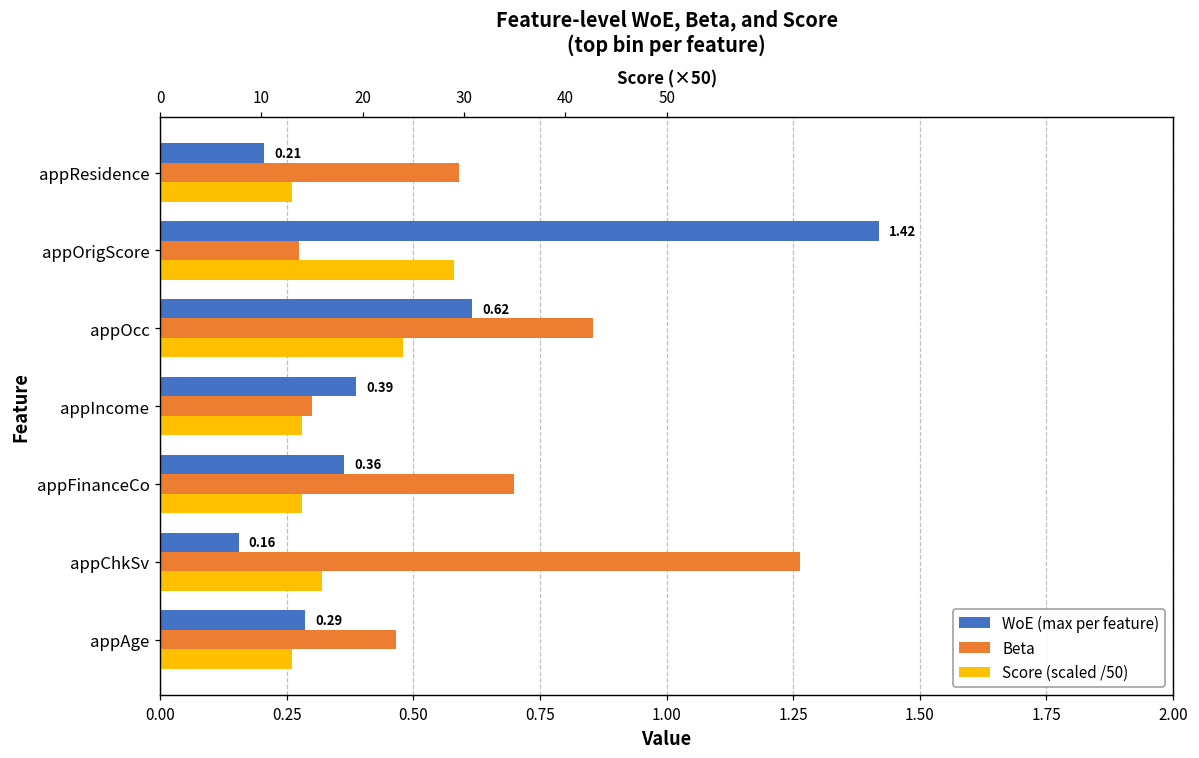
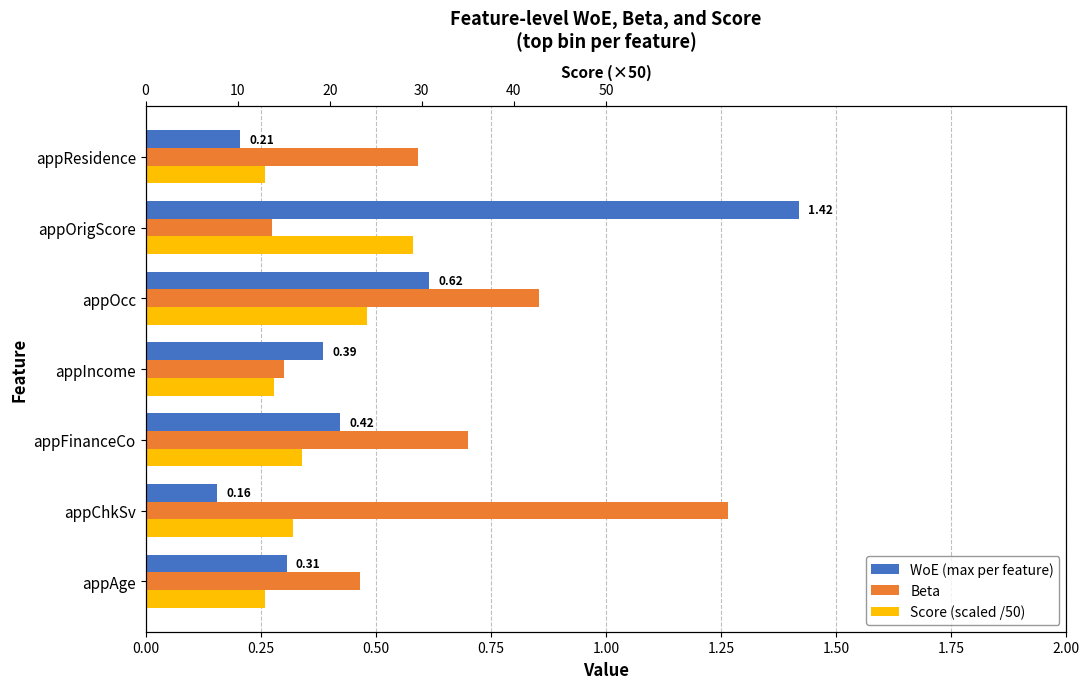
  {
    "WoE (max per feature)": {
      "appResidence": 0.21,
      "appOrigScore": 1.42,
      "appOcc": 0.62,
      "appIncome": 0.39,
-     "appFinanceCo": 0.36,
+     "appFinanceCo": 0.42,
      "appChkSv": 0.16,
-     "appAge": 0.29
+     "appAge": 0.31
    },
    "Beta": {
      "appResidence": 0.59,
      "appOrigScore": 0.27,
      "appOcc": 0.85,
      "appIncome": 0.30,
      "appFinanceCo": 0.70,
      "appChkSv": 1.26,
      "appAge": 0.47
    },
    "Score (scaled /50)": {
      "appResidence": 0.26,
      "appOrigScore": 0.58,
      "appOcc": 0.48,
      "appIncome": 0.28,
-     "appFinanceCo": 0.28,
+     "appFinanceCo": 0.34,
      "appChkSv": 0.32,
      "appAge": 0.26
    }
  }
